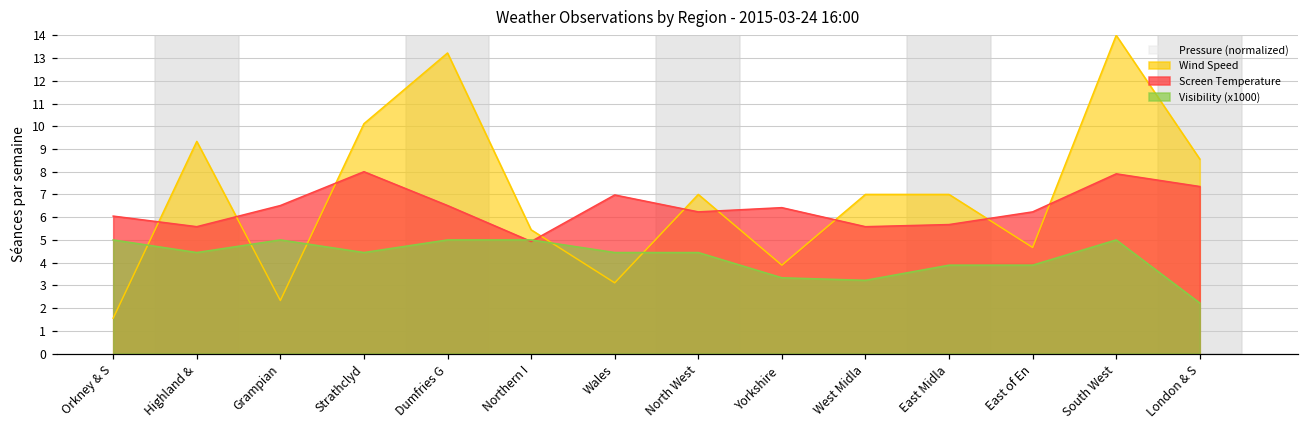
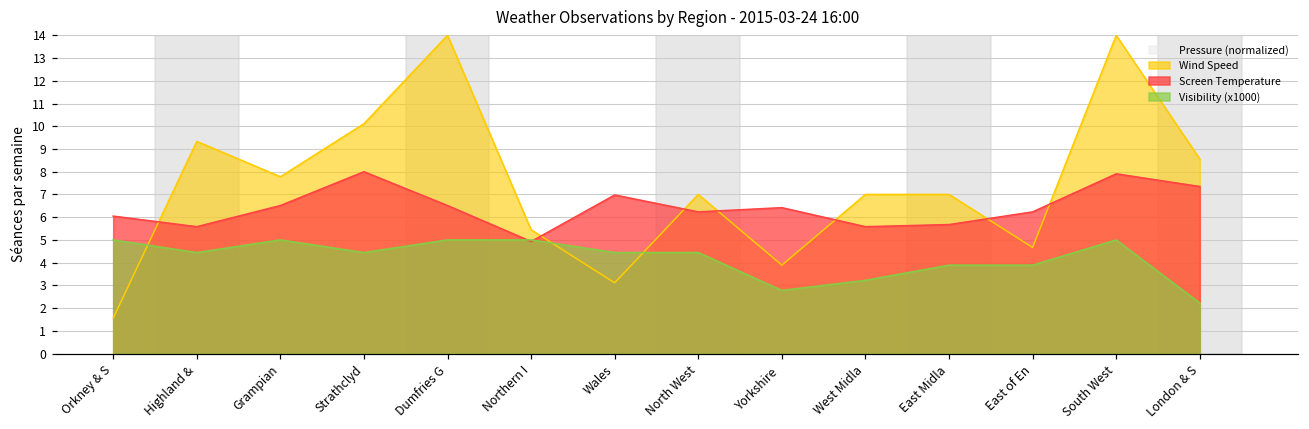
  {
    "Pressure (normalized)": {
      "Orkney & S": 0.0,
      "Highland &": 0.8,
      "Grampian": 0.0,
      "Strathclyd": 0.0,
      "Dumfries G": 0.0,
      "Northern I": 4.0,
      "Wales": 2.4,
      "North West": 0.0,
      "Yorkshire": 0.0,
      "West Midla": 0.0,
      "East Midla": 0.0,
      "East of En": 0.0,
      "South West": 2.4,
      "London & S": 0.0
    },
    "Wind Speed": {
      "Orkney & S": 1.6,
      "Highland &": 9.3,
-     "Grampian": 2.3,
+     "Grampian": 7.8,
      "Strathclyd": 10.1,
-     "Dumfries G": 13.2,
+     "Dumfries G": 14.0,
      "Northern I": 5.4,
      "Wales": 3.1,
      "North West": 7.0,
      "Yorkshire": 3.9,
      "West Midla": 7.0,
      "East Midla": 7.0,
      "East of En": 4.7,
      "South West": 14.0,
      "London & S": 8.6
    },
    "Screen Temperature": {
      "Orkney & S": 6.0,
      "Highland &": 5.6,
      "Grampian": 6.5,
      "Strathclyd": 8.0,
      "Dumfries G": 6.5,
      "Wales": 7.0,
      "North West": 6.2,
      "Yorkshire": 6.4,
      "West Midla": 5.6,
      "East Midla": 5.7,
      "East of En": 6.2,
      "South West": 7.9,
      "London & S": 7.3
    },
    "Visibility (x1000)": {
      "Orkney & S": 5.0,
      "Highland &": 4.4,
      "Grampian": 5.0,
      "Strathclyd": 4.4,
      "Dumfries G": 5.0,
      "Wales": 4.4,
      "North West": 4.4,
-     "Yorkshire": 3.3,
+     "Yorkshire": 2.8,
      "West Midla": 3.2,
      "East Midla": 3.9,
      "East of En": 3.9,
      "South West": 5.0,
      "London & S": 2.2
    }
  }
